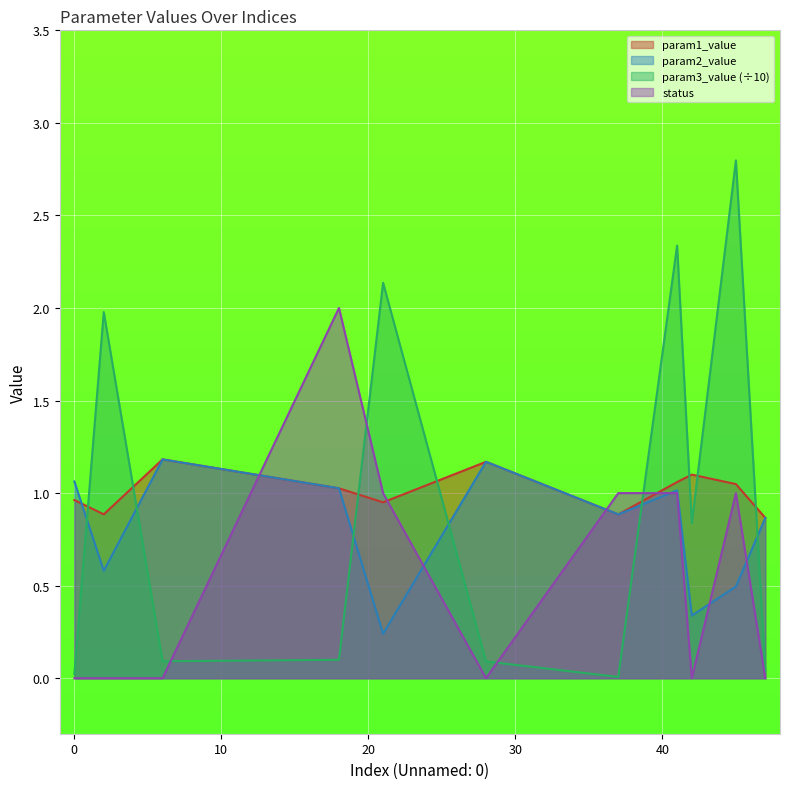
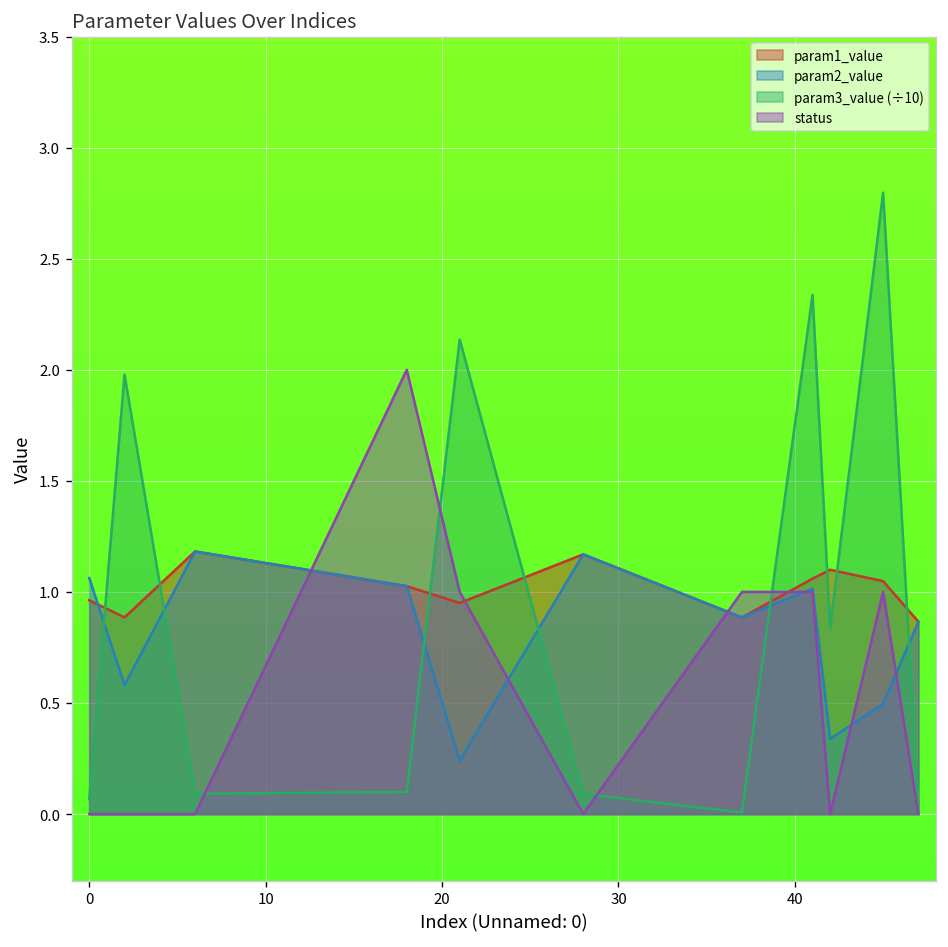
  {
    "param1_value": {
      "0": 0.96
    },
    "param2_value": {
      "0": 1.06
    },
    "param3_value (÷10)": {
-     "0": 0.02
+     "0": 0.07
    },
    "status": {
      "0": 0.00
    }
  }
